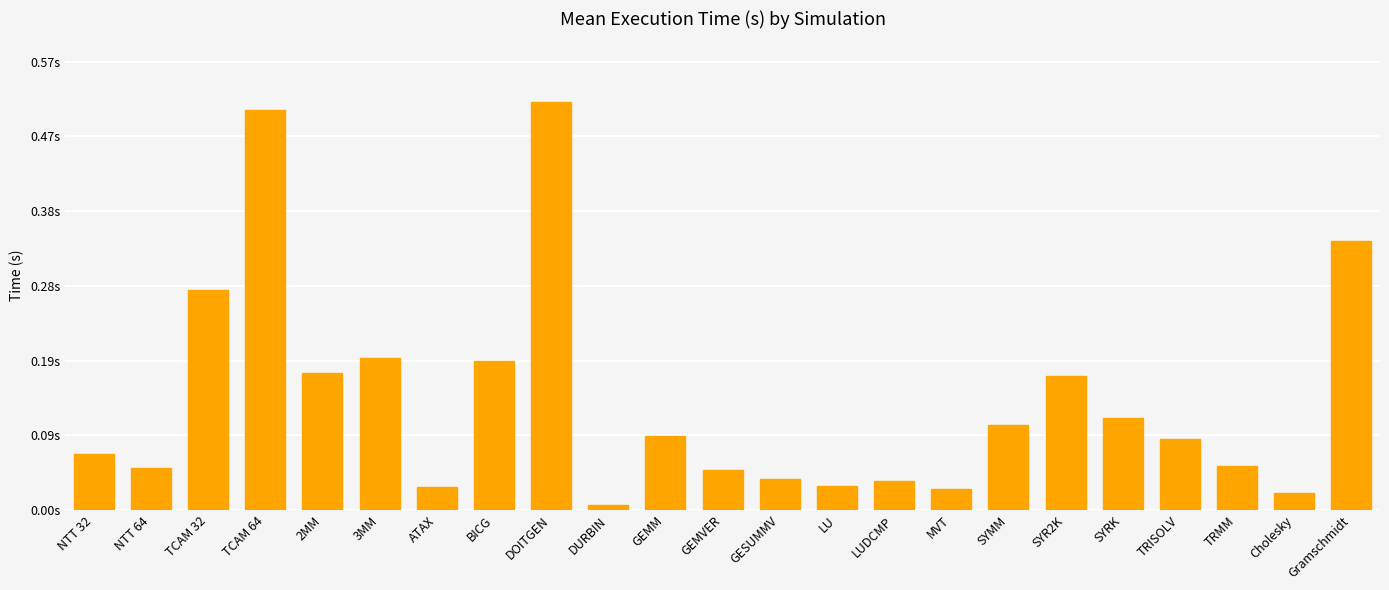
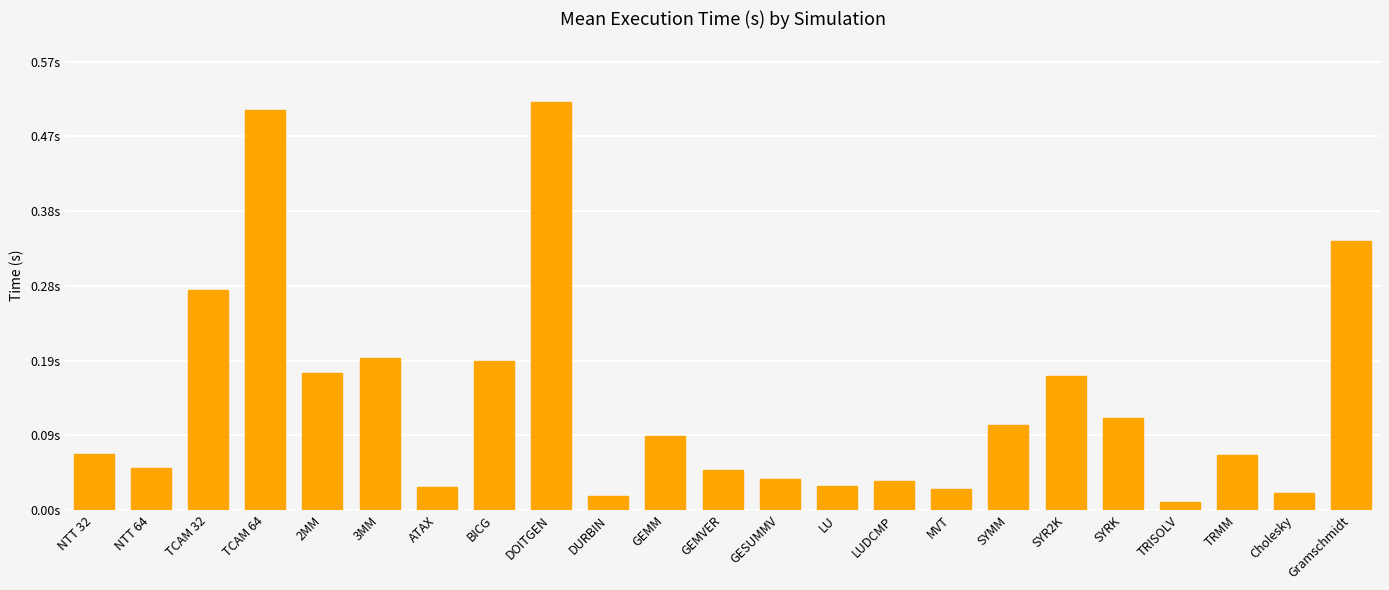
  {
    "NTT 32": "0.07s",
    "NTT 64": "0.05s",
    "TCAM 32": "0.28s",
    "TCAM 64": "0.51s",
    "2MM": "0.17s",
    "3MM": "0.19s",
    "ATAX": "0.03s",
    "BICG": "0.19s",
    "DOITGEN": "0.52s",
-   "DURBIN": "0.01s",
+   "DURBIN": "0.02s",
    "GEMM": "0.09s",
    "GEMVER": "0.05s",
    "GESUMMV": "0.04s",
    "LU": "0.03s",
    "LUDCMP": "0.04s",
    "MVT": "0.03s",
    "SYMM": "0.11s",
    "SYR2K": "0.17s",
    "SYRK": "0.12s",
-   "TRISOLV": "0.09s",
-   "TRMM": "0.06s",
+   "TRISOLV": "0.01s",
+   "TRMM": "0.07s",
    "Cholesky": "0.02s",
    "Gramschmidt": "0.34s"
  }
